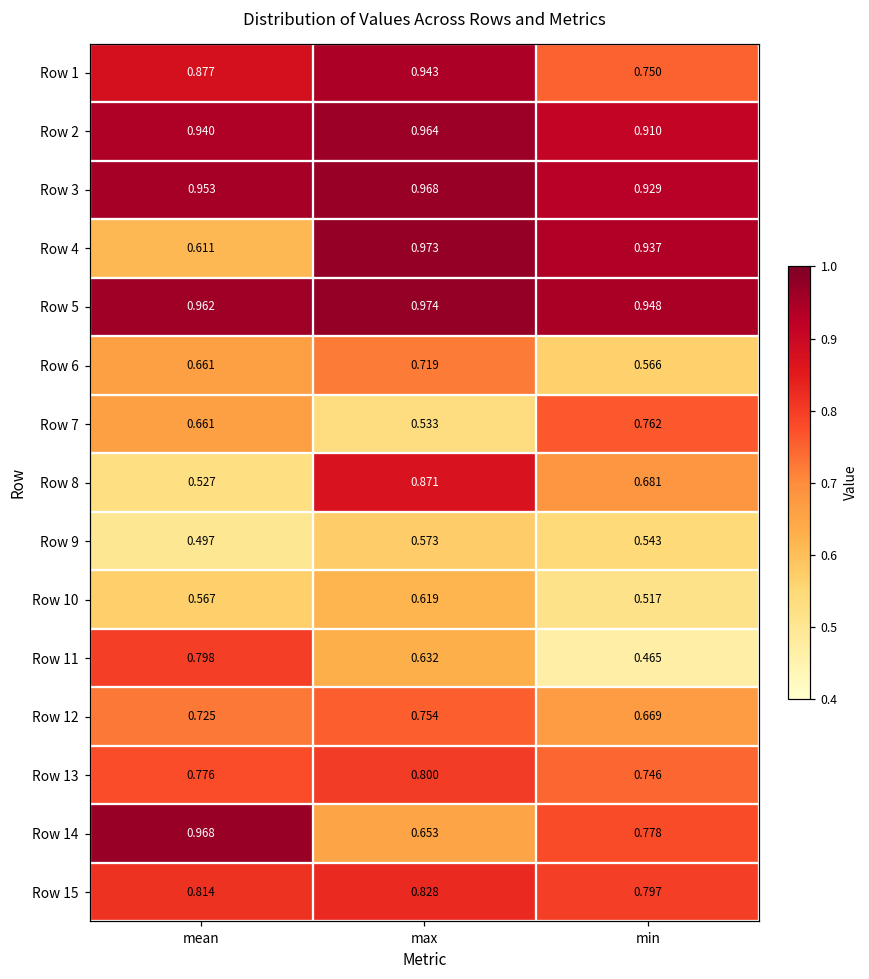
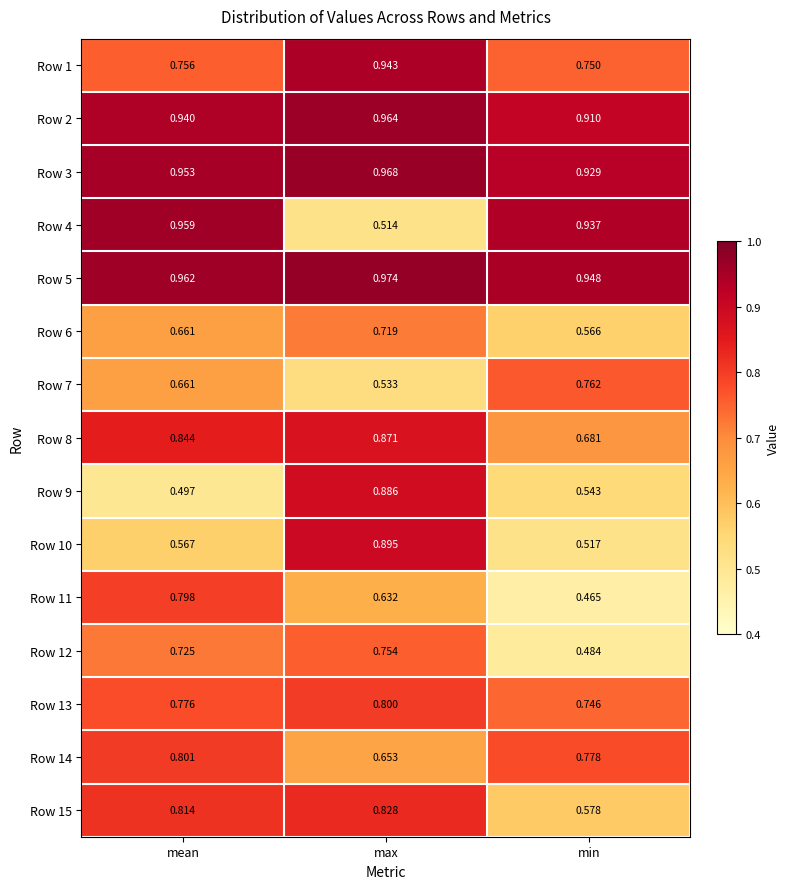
  {
    "Row 1": {
-     "mean": 0.877,
+     "mean": 0.756,
      "max": 0.943,
      "min": 0.750
    },
    "Row 2": {
      "mean": 0.940,
      "max": 0.964,
      "min": 0.910
    },
    "Row 3": {
      "mean": 0.953,
      "max": 0.968,
      "min": 0.929
    },
    "Row 4": {
-     "mean": 0.611,
-     "max": 0.973,
+     "mean": 0.959,
+     "max": 0.514,
      "min": 0.937
    },
    "Row 5": {
      "mean": 0.962,
      "max": 0.974,
      "min": 0.948
    },
    "Row 6": {
      "mean": 0.661,
      "max": 0.719,
      "min": 0.566
    },
    "Row 7": {
      "mean": 0.661,
      "max": 0.533,
      "min": 0.762
    },
    "Row 8": {
-     "mean": 0.527,
+     "mean": 0.844,
      "max": 0.871,
      "min": 0.681
    },
    "Row 9": {
      "mean": 0.497,
-     "max": 0.573,
+     "max": 0.886,
      "min": 0.543
    },
    "Row 10": {
      "mean": 0.567,
-     "max": 0.619,
+     "max": 0.895,
      "min": 0.517
    },
    "Row 11": {
      "mean": 0.798,
      "max": 0.632,
      "min": 0.465
    },
    "Row 12": {
      "mean": 0.725,
      "max": 0.754,
-     "min": 0.669
+     "min": 0.484
    },
    "Row 13": {
      "mean": 0.776,
      "max": 0.800,
      "min": 0.746
    },
    "Row 14": {
-     "mean": 0.968,
+     "mean": 0.801,
      "max": 0.653,
      "min": 0.778
    },
    "Row 15": {
      "mean": 0.814,
      "max": 0.828,
-     "min": 0.797
+     "min": 0.578
    }
  }
